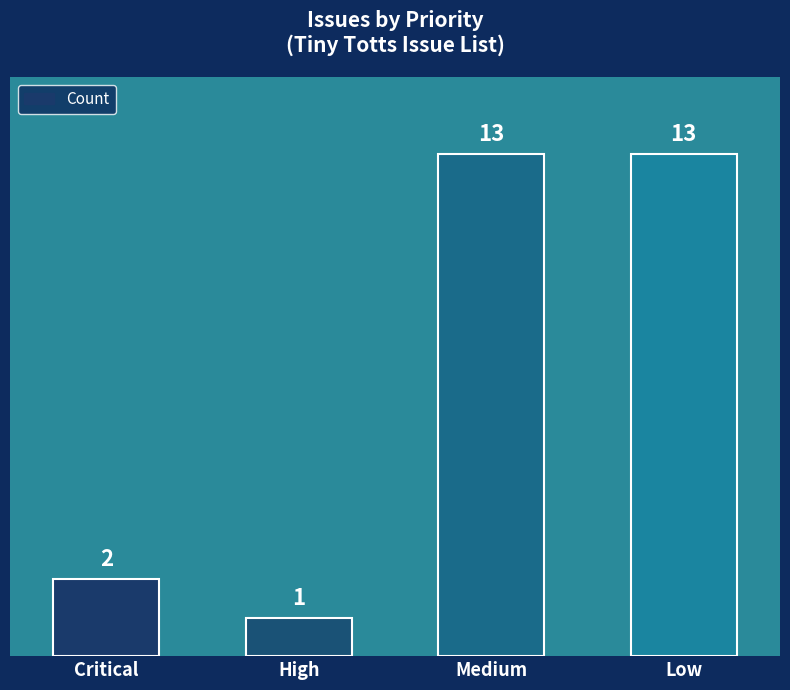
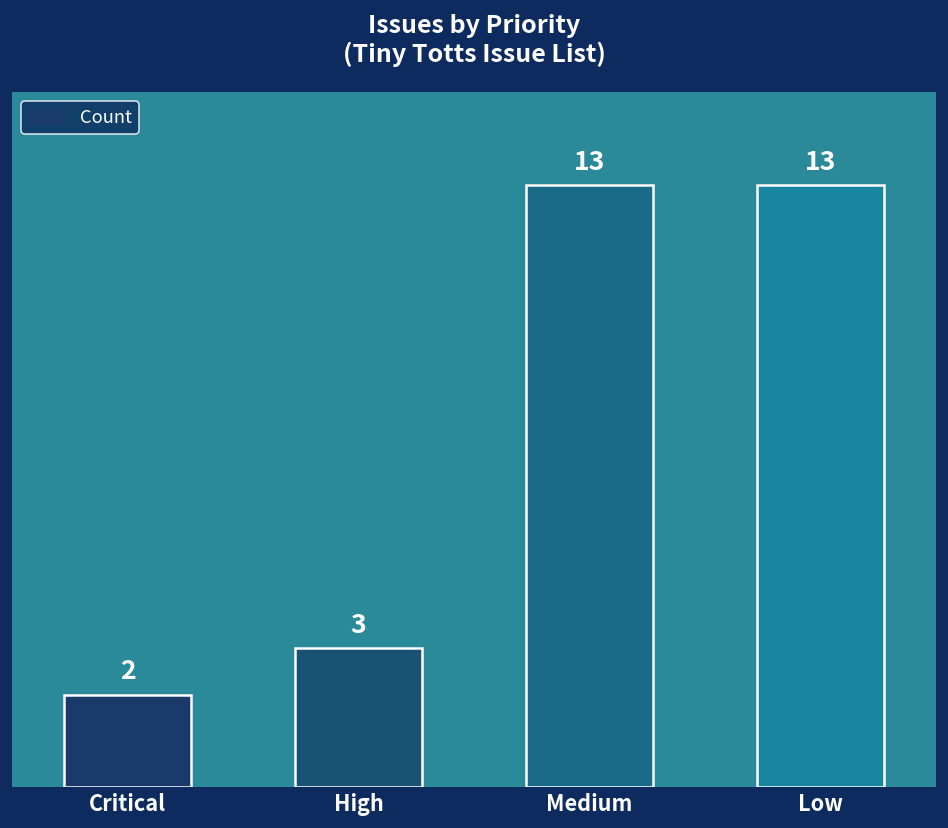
  {
    "Critical": 2,
-   "High": 1,
+   "High": 3,
    "Medium": 13,
    "Low": 13
  }
